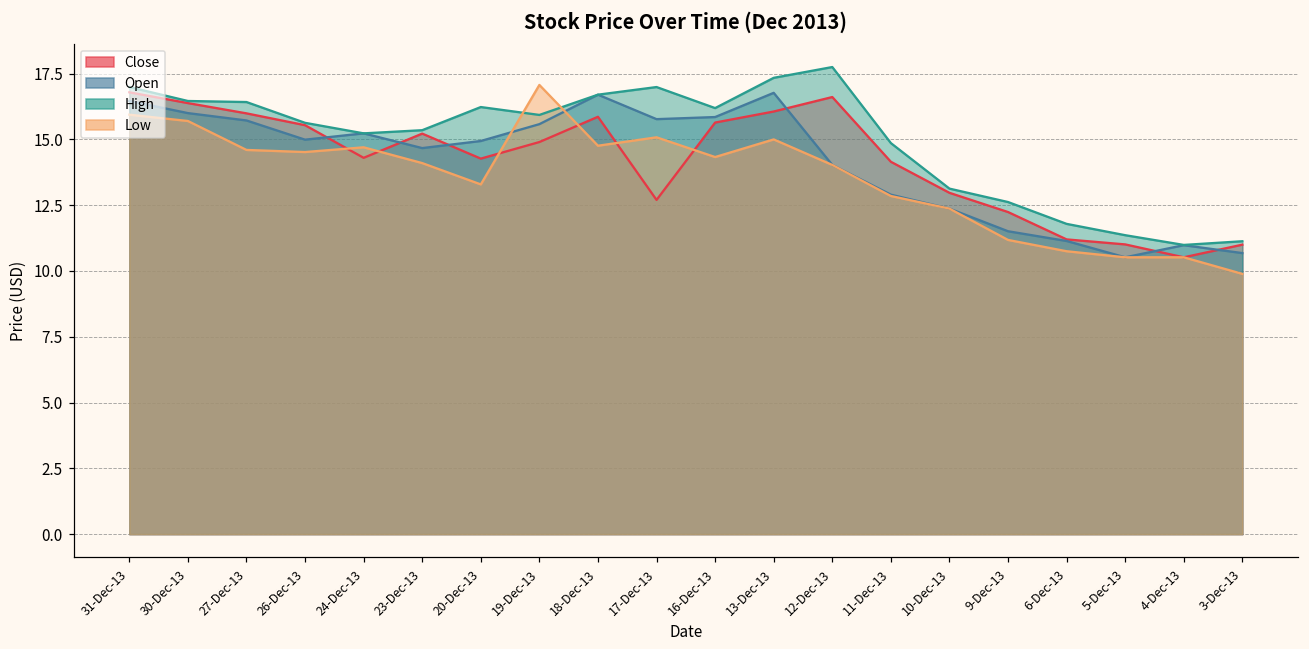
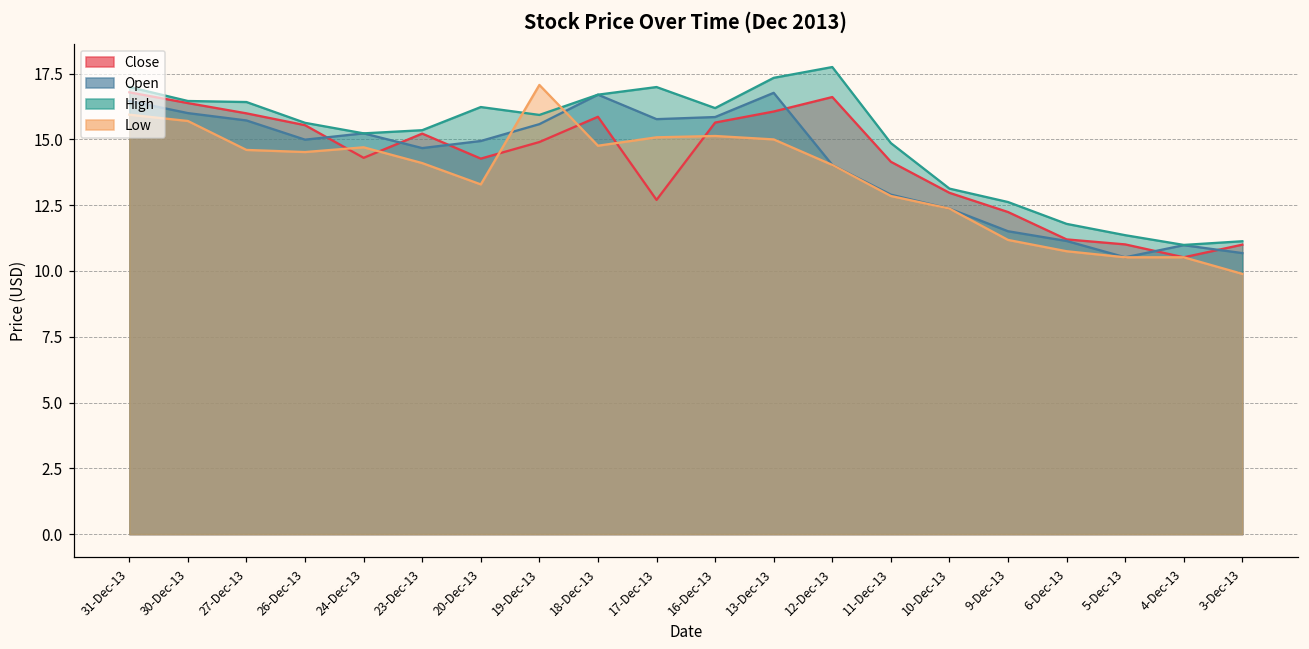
  {
    "Close": {
      "27-Dec-13": 16.0,
      "24-Dec-13": 14.3,
      "23-Dec-13": 15.2,
      "20-Dec-13": 14.3,
      "19-Dec-13": 14.9,
      "18-Dec-13": 15.9,
      "17-Dec-13": 12.7,
      "16-Dec-13": 15.6,
      "13-Dec-13": 16.1,
      "12-Dec-13": 16.6,
      "11-Dec-13": 14.2,
      "10-Dec-13": 13.0,
      "9-Dec-13": 12.2,
      "5-Dec-13": 11.0,
      "3-Dec-13": 11.0
    },
    "Low": {
      "30-Dec-13": 15.7,
      "27-Dec-13": 14.6,
      "26-Dec-13": 14.5,
      "24-Dec-13": 14.7,
      "23-Dec-13": 14.1,
      "20-Dec-13": 13.3,
      "19-Dec-13": 17.1,
      "18-Dec-13": 14.8,
      "17-Dec-13": 15.1,
-     "16-Dec-13": 14.3,
+     "16-Dec-13": 15.1,
      "13-Dec-13": 15.0,
      "9-Dec-13": 11.2,
      "6-Dec-13": 10.8,
      "3-Dec-13": 9.9
    }
  }
